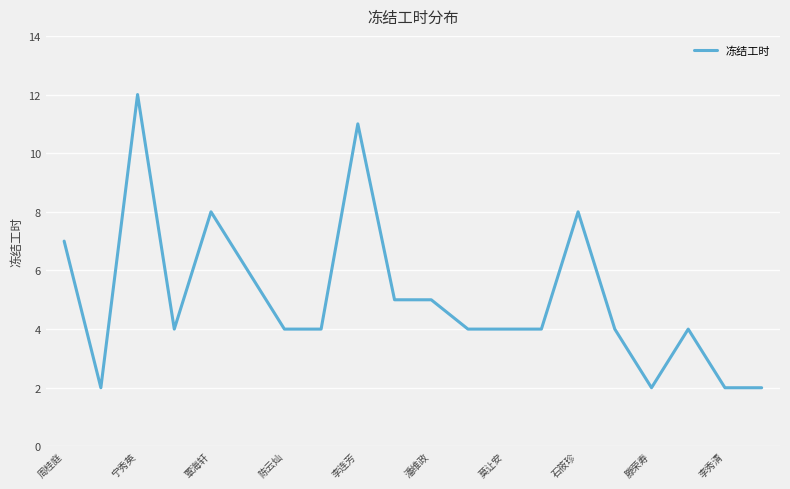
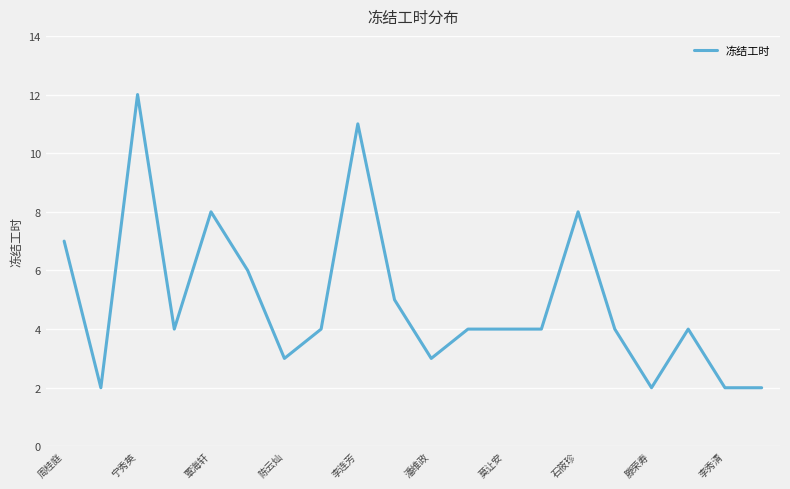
  {
    "周桂庭": 7,
    "宁秀英": 12,
    "覃海轩": 8,
-   "陈云灿": 4,
+   "陈云灿": 3,
    "李连芳": 11,
-   "潘维政": 5,
+   "潘维政": 3,
    "莫让安": 4,
    "石筱珍": 8,
    "滕荣寿": 2,
    "李秀清": 2
  }
